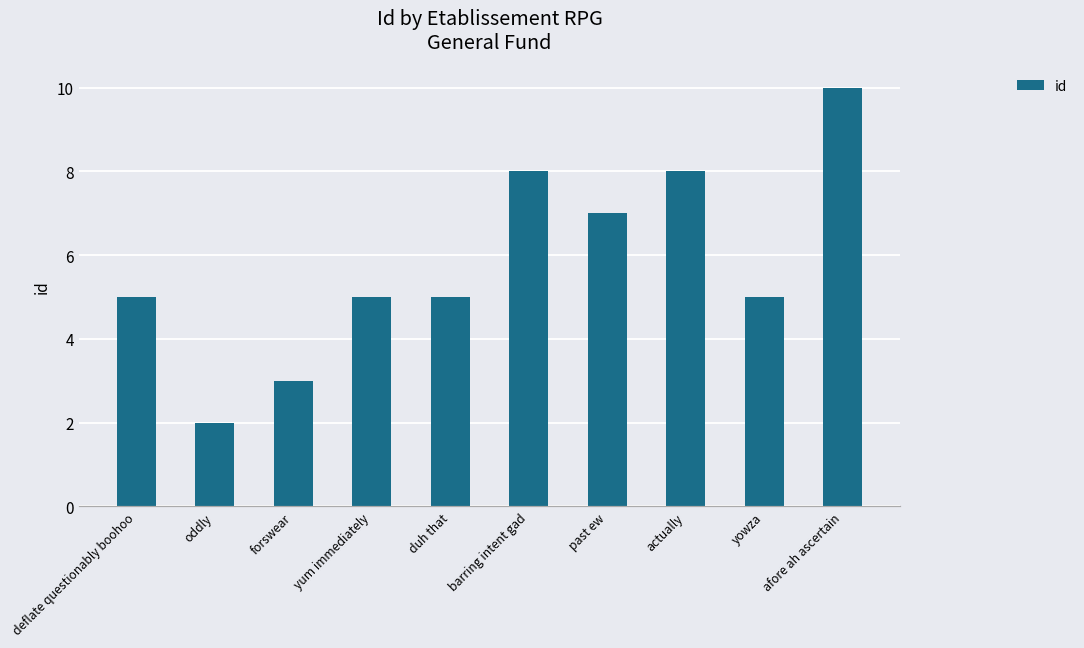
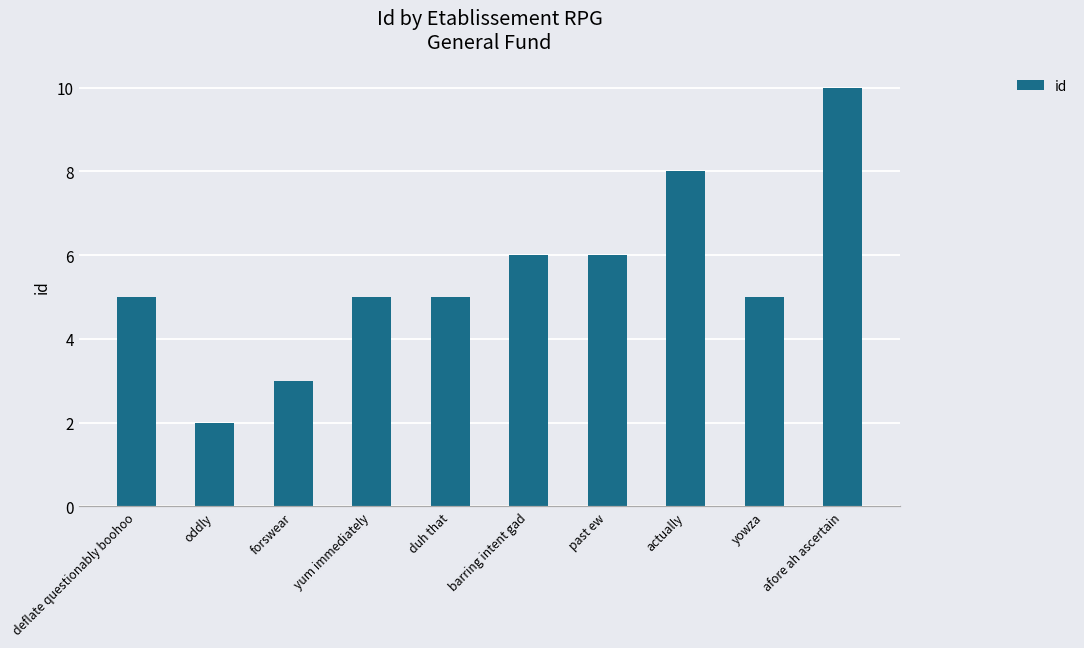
  {
    "deflate questionably boohoo": 5,
    "oddly": 2,
    "forswear": 3,
    "yum immediately": 5,
    "duh that": 5,
-   "barring intent gad": 8,
-   "past ew": 7,
+   "barring intent gad": 6,
+   "past ew": 6,
    "actually": 8,
    "yowza": 5,
    "afore ah ascertain": 10
  }
